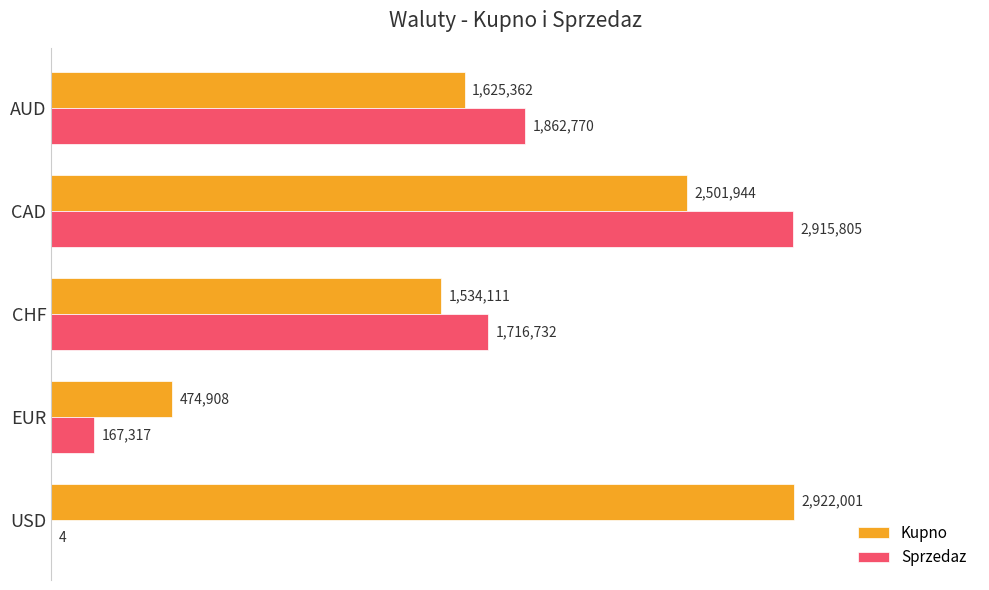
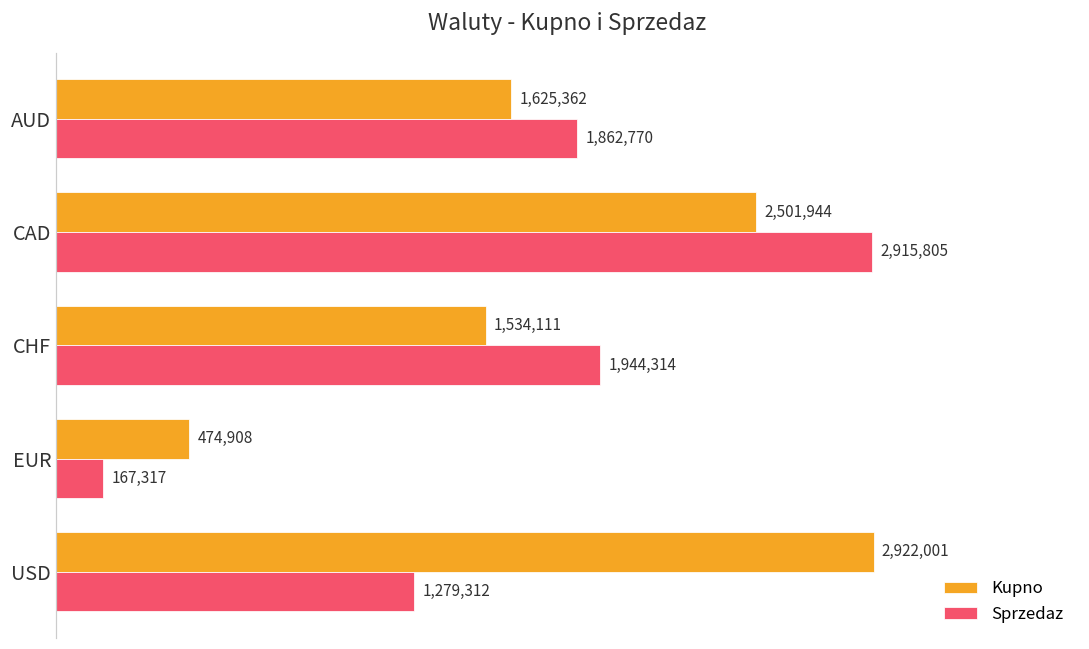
  {
    "Kupno": {
      "AUD": "1,625,362",
      "CAD": "2,501,944",
      "CHF": "1,534,111",
      "EUR": "474,908",
      "USD": "2,922,001"
    },
    "Sprzedaz": {
      "AUD": "1,862,770",
      "CAD": "2,915,805",
-     "CHF": "1,716,732",
+     "CHF": "1,944,314",
      "EUR": "167,317",
-     "USD": "4"
+     "USD": "1,279,312"
    }
  }
